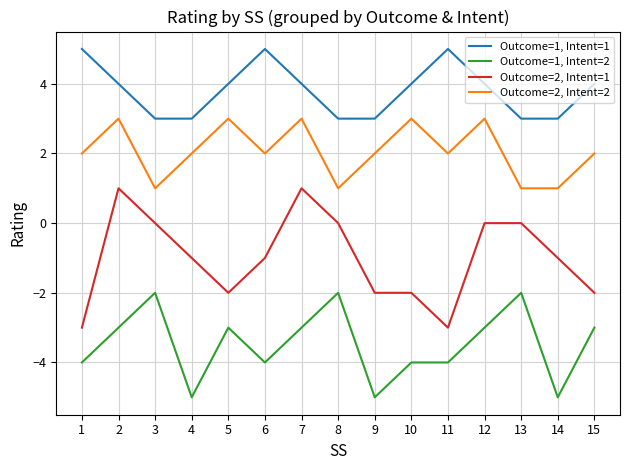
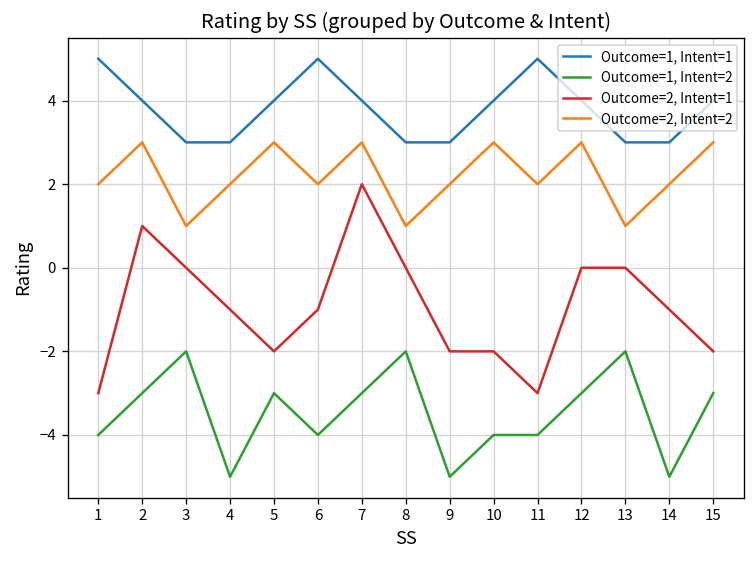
  {
    "Outcome=1, Intent=1": {
      "1": 5,
      "2": 4,
      "3": 3,
      "4": 3,
      "5": 4,
      "6": 5,
      "7": 4,
      "8": 3,
      "9": 3,
      "10": 4,
      "11": 5,
      "13": 3,
      "14": 3
    },
    "Outcome=1, Intent=2": {
      "1": -4,
      "2": -3,
      "3": -2,
      "4": -5,
      "5": -3,
      "6": -4,
      "7": -3,
      "8": -2,
      "9": -5,
      "10": -4,
      "11": -4,
      "12": -3,
      "13": -2,
      "14": -5,
      "15": -3
    },
    "Outcome=2, Intent=1": {
      "1": -3,
      "2": 1,
      "3": 0,
      "4": -1,
      "5": -2,
      "6": -1,
-     "7": 1,
+     "7": 2,
      "8": 0,
      "9": -2,
      "10": -2,
      "11": -3,
      "12": 0,
      "13": 0,
      "14": -1,
      "15": -2
    },
    "Outcome=2, Intent=2": {
      "1": 2,
      "2": 3,
      "3": 1,
      "4": 2,
      "5": 3,
      "6": 2,
      "7": 3,
      "8": 1,
      "9": 2,
      "10": 3,
      "11": 2,
      "12": 3,
      "13": 1,
-     "14": 1,
-     "15": 2
+     "14": 2,
+     "15": 3
    }
  }
